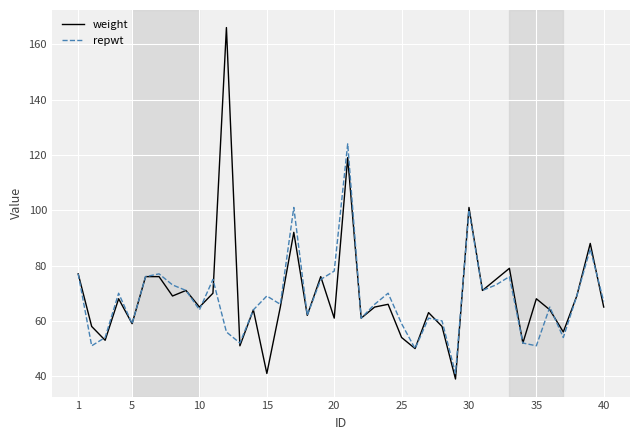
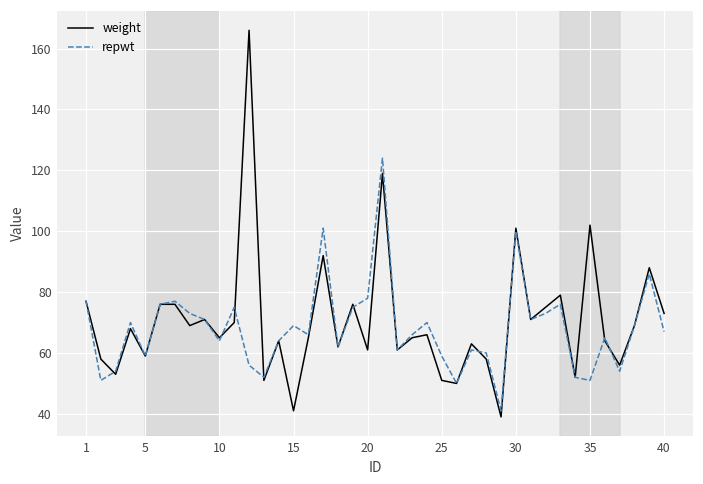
  {
    "weight": {
      "10": 65,
      "15": 41,
      "20": 61,
-     "25": 54,
+     "25": 51,
      "30": 101,
-     "35": 68,
-     "40": 65
+     "35": 102,
+     "40": 73
    },
    "repwt": {
      "10": 64,
      "15": 69,
      "20": 78,
      "25": 59,
      "30": 100,
      "35": 51,
      "40": 67
    }
  }
